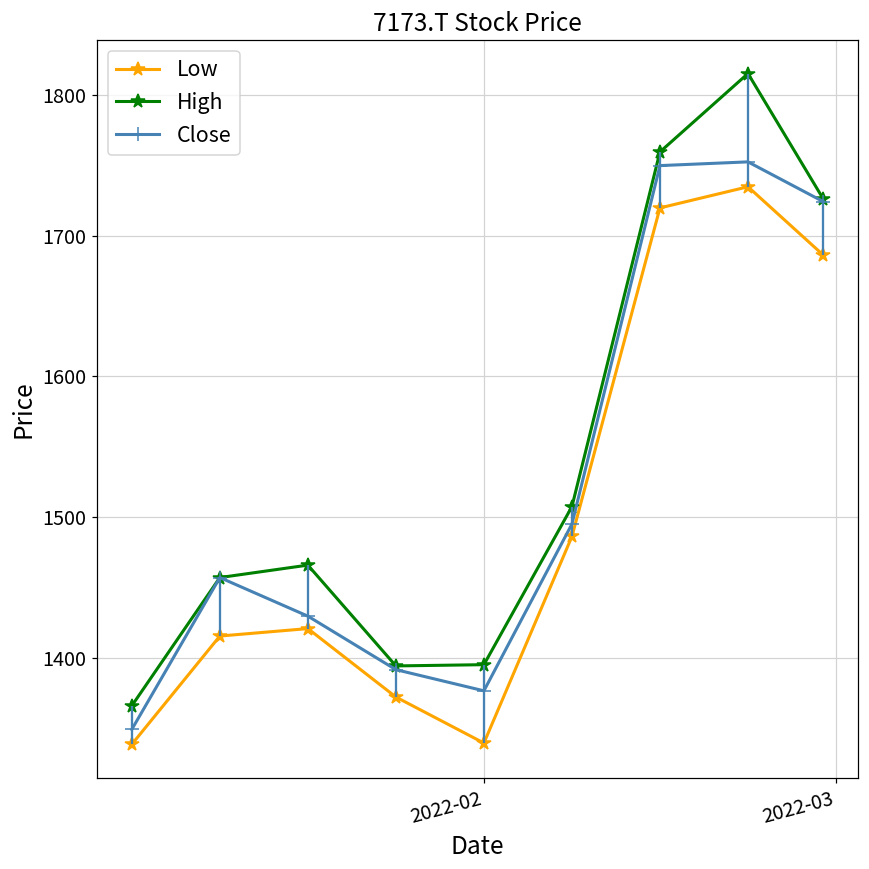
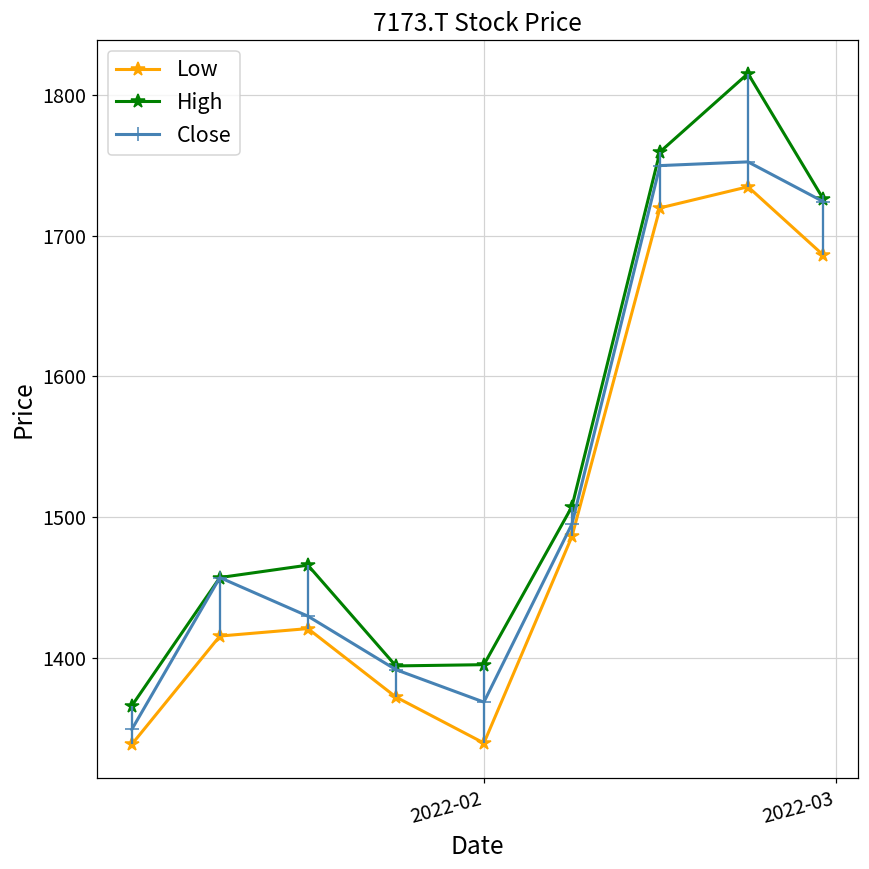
  {
    "Low": {
      "2022-02": 1339
    },
    "High": {
      "2022-02": 1395
    },
    "Close": {
-     "2022-02": 1376
+     "2022-02": 1368
    }
  }
